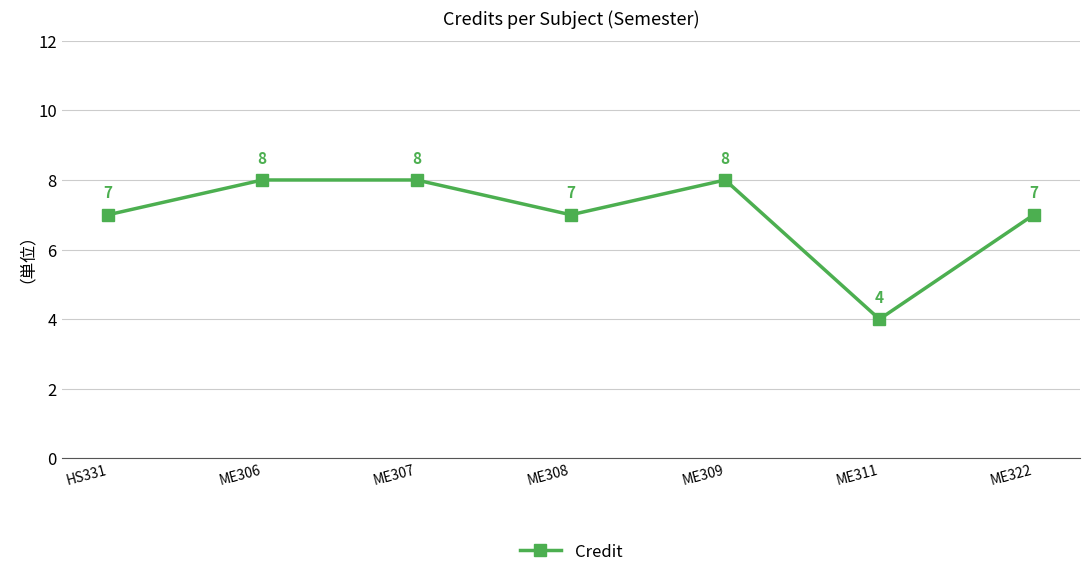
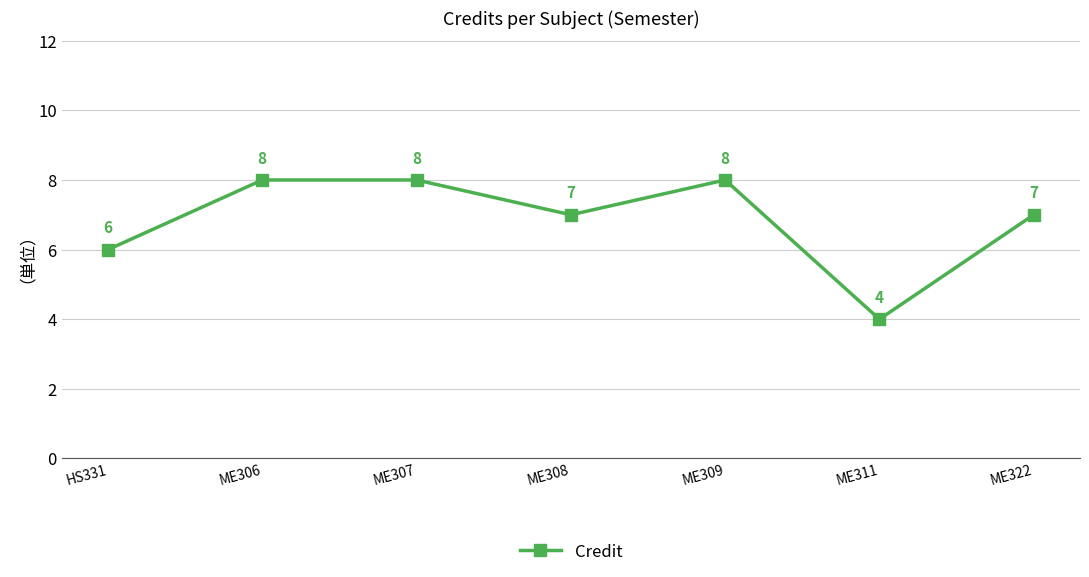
  {
-   "HS331": 7,
+   "HS331": 6,
    "ME306": 8,
    "ME307": 8,
    "ME308": 7,
    "ME309": 8,
    "ME311": 4,
    "ME322": 7
  }
